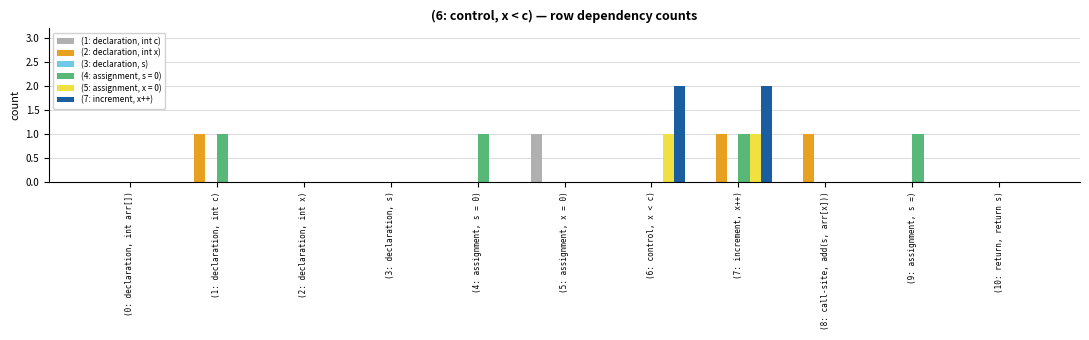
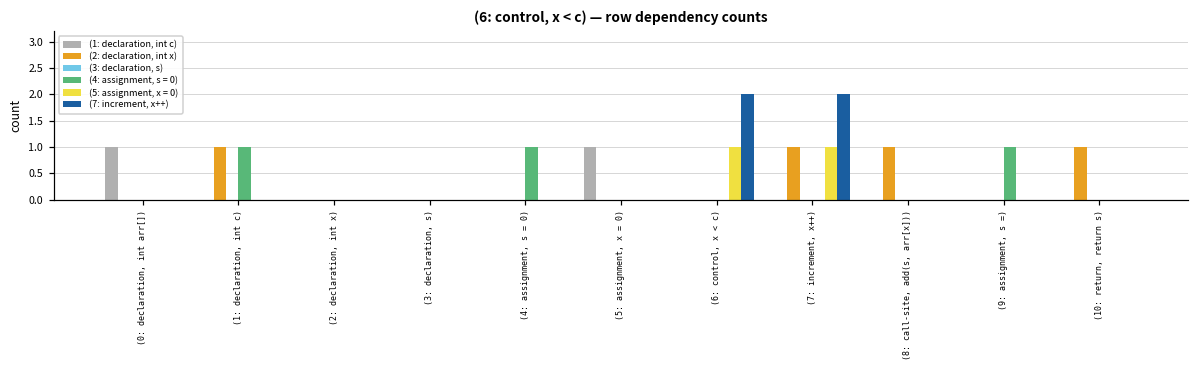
  {
    "(1: declaration, int c)": {
-     "(0: declaration, int arr[])": 0,
+     "(0: declaration, int arr[])": 1,
      "(1: declaration, int c)": 0,
      "(2: declaration, int x)": 0,
      "(3: declaration, s)": 0,
      "(4: assignment, s = 0)": 0,
      "(5: assignment, x = 0)": 1,
      "(6: control, x < c)": 0,
      "(7: increment, x++)": 0,
      "(8: call-site, add(s, arr[x]))": 0,
      "(9: assignment, s =)": 0,
      "(10: return, return s)": 0
    },
    "(2: declaration, int x)": {
      "(0: declaration, int arr[])": 0,
      "(1: declaration, int c)": 1,
      "(2: declaration, int x)": 0,
      "(3: declaration, s)": 0,
      "(4: assignment, s = 0)": 0,
      "(5: assignment, x = 0)": 0,
      "(6: control, x < c)": 0,
      "(7: increment, x++)": 1,
      "(8: call-site, add(s, arr[x]))": 1,
      "(9: assignment, s =)": 0,
-     "(10: return, return s)": 0
+     "(10: return, return s)": 1
    },
    "(3: declaration, s)": {
      "(0: declaration, int arr[])": 0,
      "(1: declaration, int c)": 0,
      "(2: declaration, int x)": 0,
      "(3: declaration, s)": 0,
      "(4: assignment, s = 0)": 0,
      "(5: assignment, x = 0)": 0,
      "(6: control, x < c)": 0,
      "(7: increment, x++)": 0,
      "(8: call-site, add(s, arr[x]))": 0,
      "(9: assignment, s =)": 0,
      "(10: return, return s)": 0
    },
    "(4: assignment, s = 0)": {
      "(0: declaration, int arr[])": 0,
      "(1: declaration, int c)": 1,
      "(2: declaration, int x)": 0,
      "(3: declaration, s)": 0,
      "(4: assignment, s = 0)": 1,
      "(5: assignment, x = 0)": 0,
      "(6: control, x < c)": 0,
-     "(7: increment, x++)": 1,
+     "(7: increment, x++)": 0,
      "(8: call-site, add(s, arr[x]))": 0,
      "(9: assignment, s =)": 1,
      "(10: return, return s)": 0
    },
    "(5: assignment, x = 0)": {
      "(0: declaration, int arr[])": 0,
      "(1: declaration, int c)": 0,
      "(2: declaration, int x)": 0,
      "(3: declaration, s)": 0,
      "(4: assignment, s = 0)": 0,
      "(5: assignment, x = 0)": 0,
      "(6: control, x < c)": 1,
      "(7: increment, x++)": 1,
      "(8: call-site, add(s, arr[x]))": 0,
      "(9: assignment, s =)": 0,
      "(10: return, return s)": 0
    },
    "(7: increment, x++)": {
      "(0: declaration, int arr[])": 0,
      "(1: declaration, int c)": 0,
      "(2: declaration, int x)": 0,
      "(3: declaration, s)": 0,
      "(4: assignment, s = 0)": 0,
      "(5: assignment, x = 0)": 0,
      "(6: control, x < c)": 2,
      "(7: increment, x++)": 2,
      "(8: call-site, add(s, arr[x]))": 0,
      "(9: assignment, s =)": 0,
      "(10: return, return s)": 0
    }
  }
